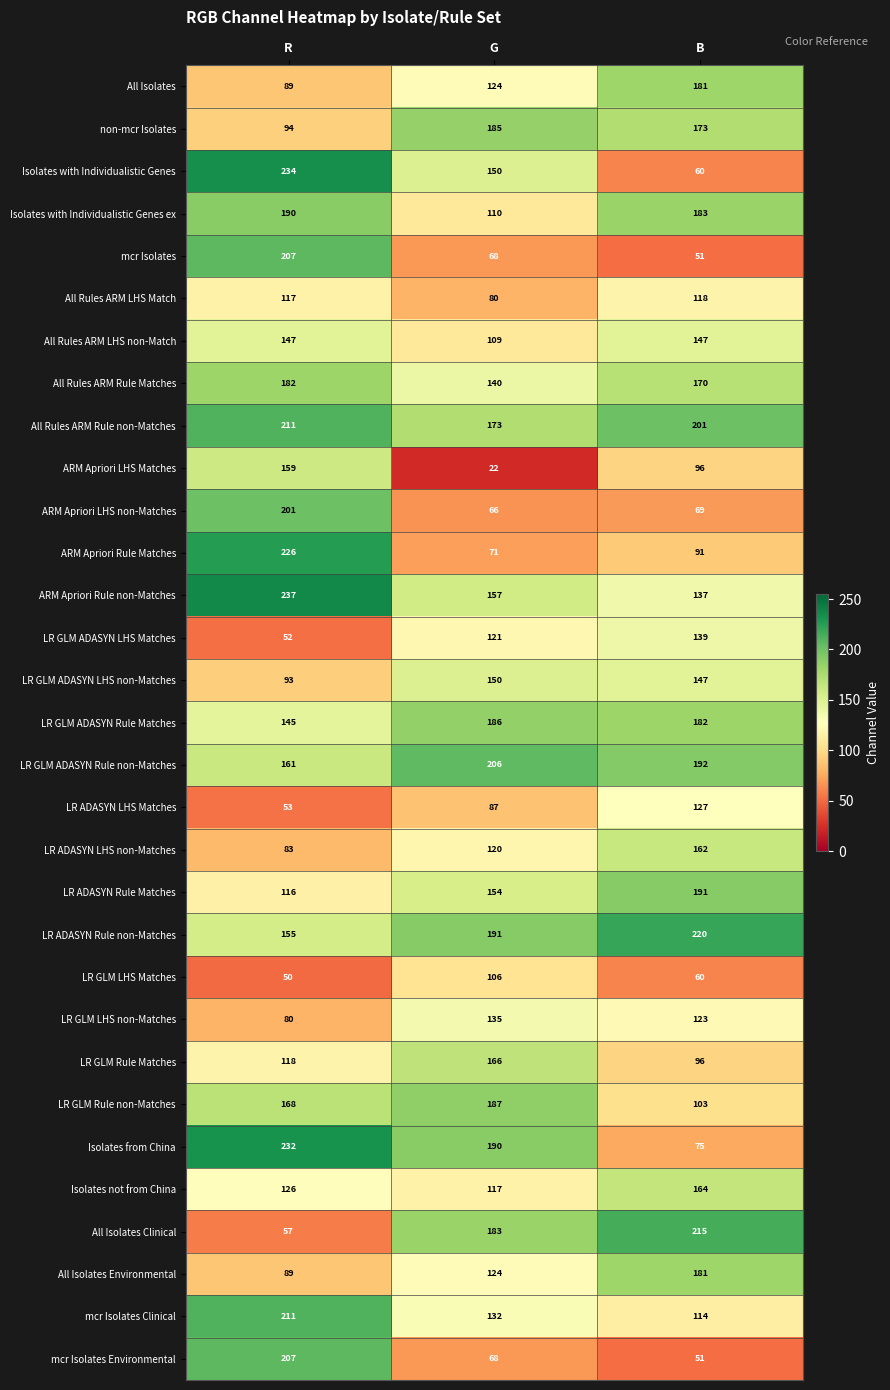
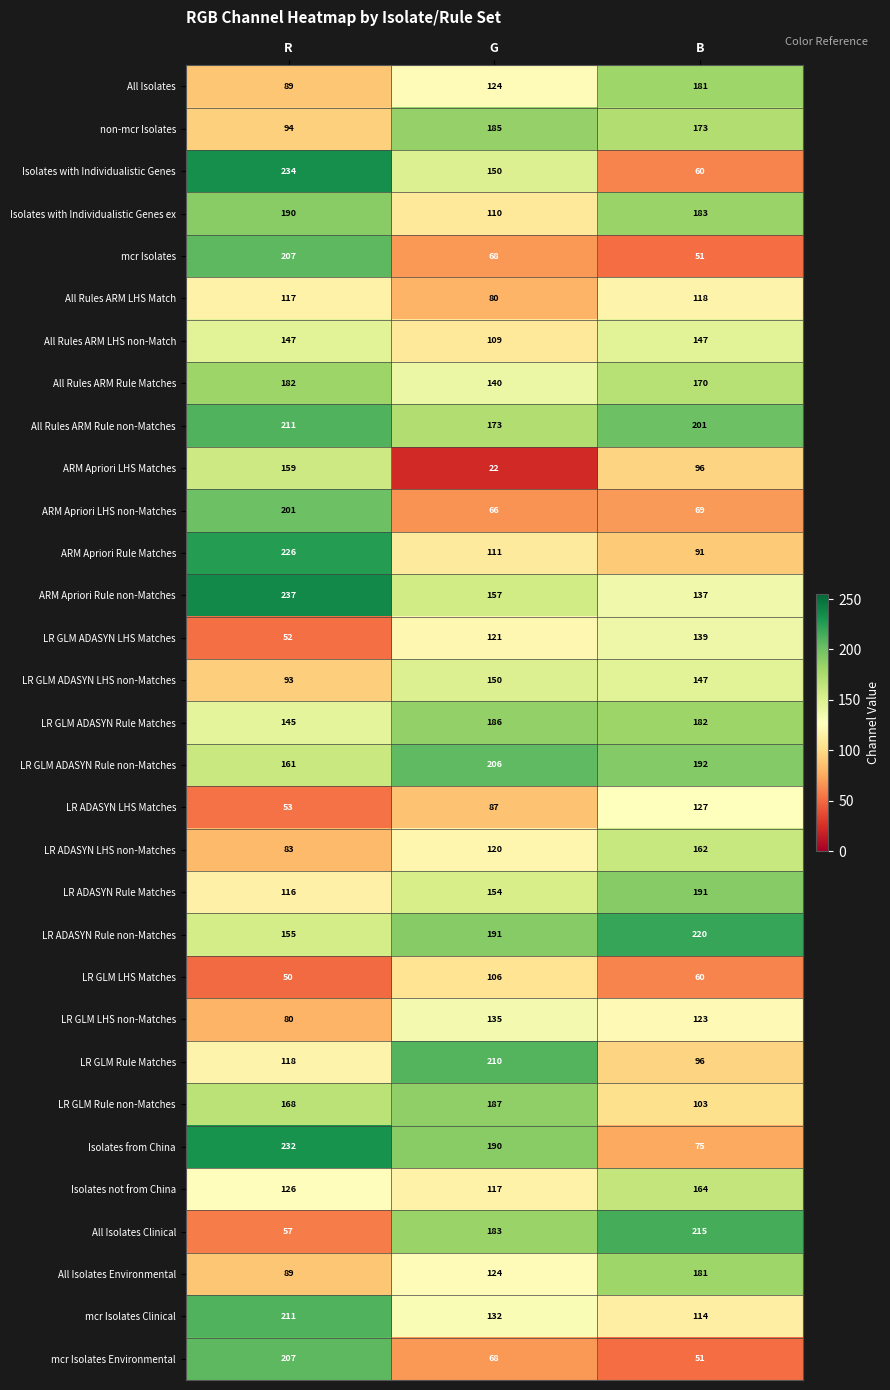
  {
    "All Isolates": {
      "R": 89,
      "G": 124,
      "B": 181
    },
    "non-mcr Isolates": {
      "R": 94,
      "G": 185,
      "B": 173
    },
    "Isolates with Individualistic Genes": {
      "R": 234,
      "G": 150,
      "B": 60
    },
    "Isolates with Individualistic Genes ex": {
      "R": 190,
      "G": 110,
      "B": 183
    },
    "mcr Isolates": {
      "R": 207,
      "G": 68,
      "B": 51
    },
    "All Rules ARM LHS Match": {
      "R": 117,
      "G": 80,
      "B": 118
    },
    "All Rules ARM LHS non-Match": {
      "R": 147,
      "G": 109,
      "B": 147
    },
    "All Rules ARM Rule Matches": {
      "R": 182,
      "G": 140,
      "B": 170
    },
    "All Rules ARM Rule non-Matches": {
      "R": 211,
      "G": 173,
      "B": 201
    },
    "ARM Apriori LHS Matches": {
      "R": 159,
      "G": 22,
      "B": 96
    },
    "ARM Apriori LHS non-Matches": {
      "R": 201,
      "G": 66,
      "B": 69
    },
    "ARM Apriori Rule Matches": {
      "R": 226,
-     "G": 71,
+     "G": 111,
      "B": 91
    },
    "ARM Apriori Rule non-Matches": {
      "R": 237,
      "G": 157,
      "B": 137
    },
    "LR GLM ADASYN LHS Matches": {
      "R": 52,
      "G": 121,
      "B": 139
    },
    "LR GLM ADASYN LHS non-Matches": {
      "R": 93,
      "G": 150,
      "B": 147
    },
    "LR GLM ADASYN Rule Matches": {
      "R": 145,
      "G": 186,
      "B": 182
    },
    "LR GLM ADASYN Rule non-Matches": {
      "R": 161,
      "G": 206,
      "B": 192
    },
    "LR ADASYN LHS Matches": {
      "R": 53,
      "G": 87,
      "B": 127
    },
    "LR ADASYN LHS non-Matches": {
      "R": 83,
      "G": 120,
      "B": 162
    },
    "LR ADASYN Rule Matches": {
      "R": 116,
      "G": 154,
      "B": 191
    },
    "LR ADASYN Rule non-Matches": {
      "R": 155,
      "G": 191,
      "B": 220
    },
    "LR GLM LHS Matches": {
      "R": 50,
      "G": 106,
      "B": 60
    },
    "LR GLM LHS non-Matches": {
      "R": 80,
      "G": 135,
      "B": 123
    },
    "LR GLM Rule Matches": {
      "R": 118,
-     "G": 166,
+     "G": 210,
      "B": 96
    },
    "LR GLM Rule non-Matches": {
      "R": 168,
      "G": 187,
      "B": 103
    },
    "Isolates from China": {
      "R": 232,
      "G": 190,
      "B": 75
    },
    "Isolates not from China": {
      "R": 126,
      "G": 117,
      "B": 164
    },
    "All Isolates Clinical": {
      "R": 57,
      "G": 183,
      "B": 215
    },
    "All Isolates Environmental": {
      "R": 89,
      "G": 124,
      "B": 181
    },
    "mcr Isolates Clinical": {
      "R": 211,
      "G": 132,
      "B": 114
    },
    "mcr Isolates Environmental": {
      "R": 207,
      "G": 68,
      "B": 51
    }
  }
